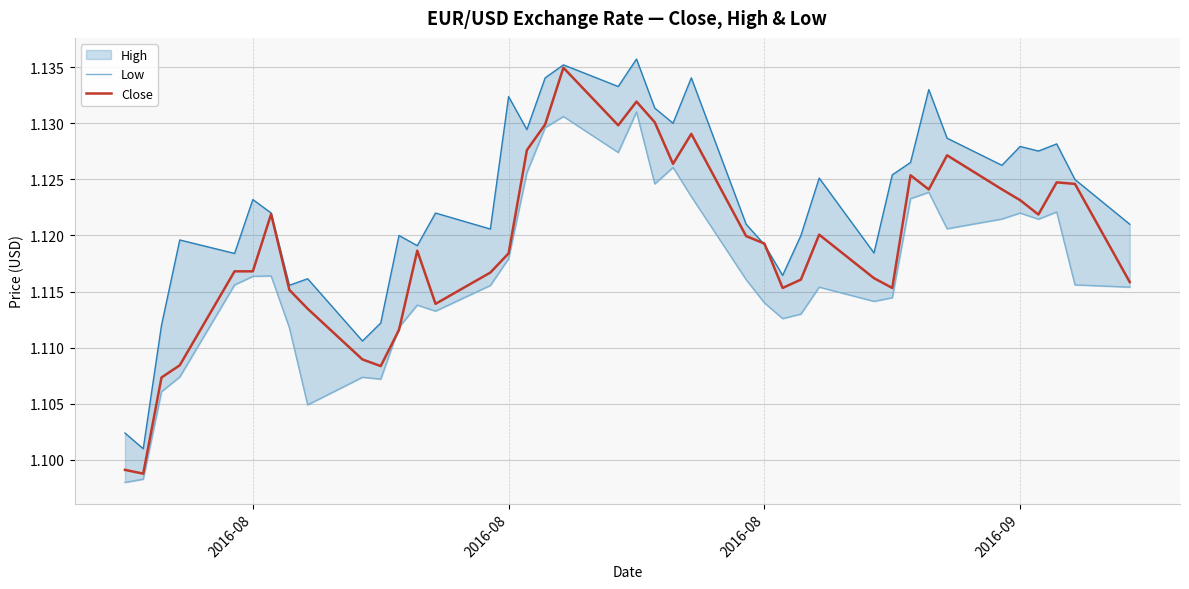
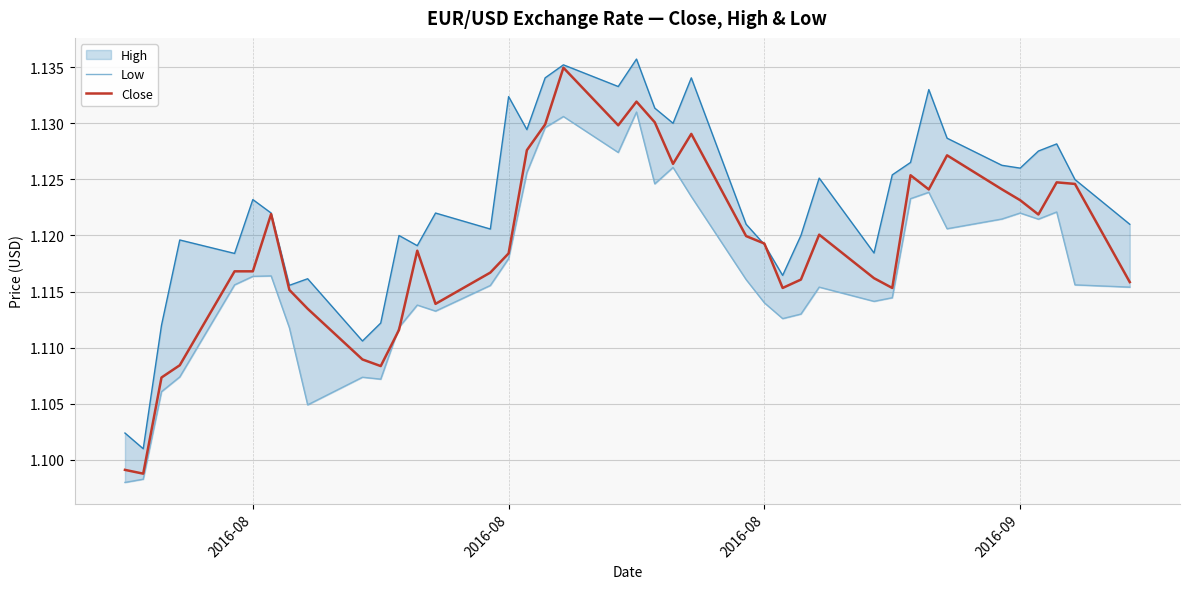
  {
    "Low": {
      "2016-09": 1.1220
    },
    "High": {
-     "2016-09": 1.1279
+     "2016-09": 1.1260
    },
    "Close": {
      "2016-09": 1.1231
    }
  }
